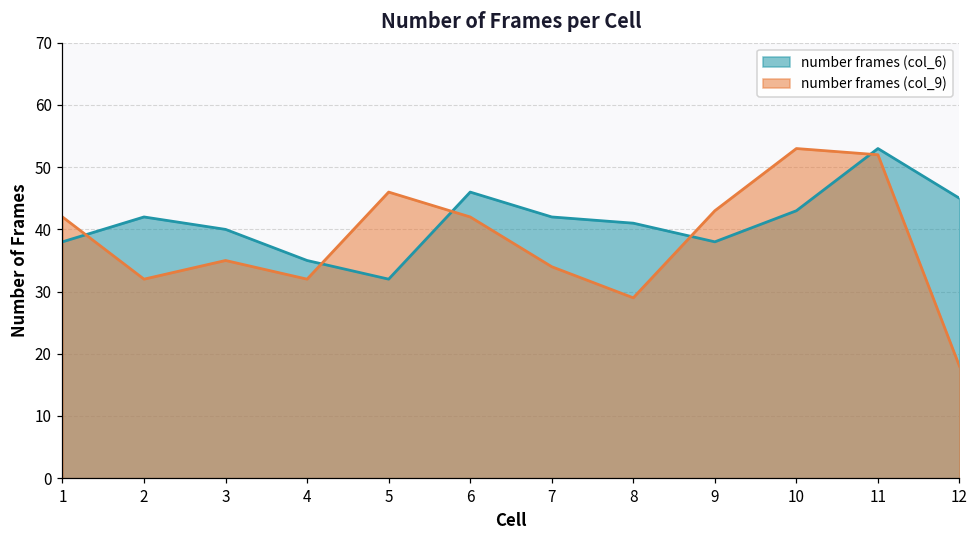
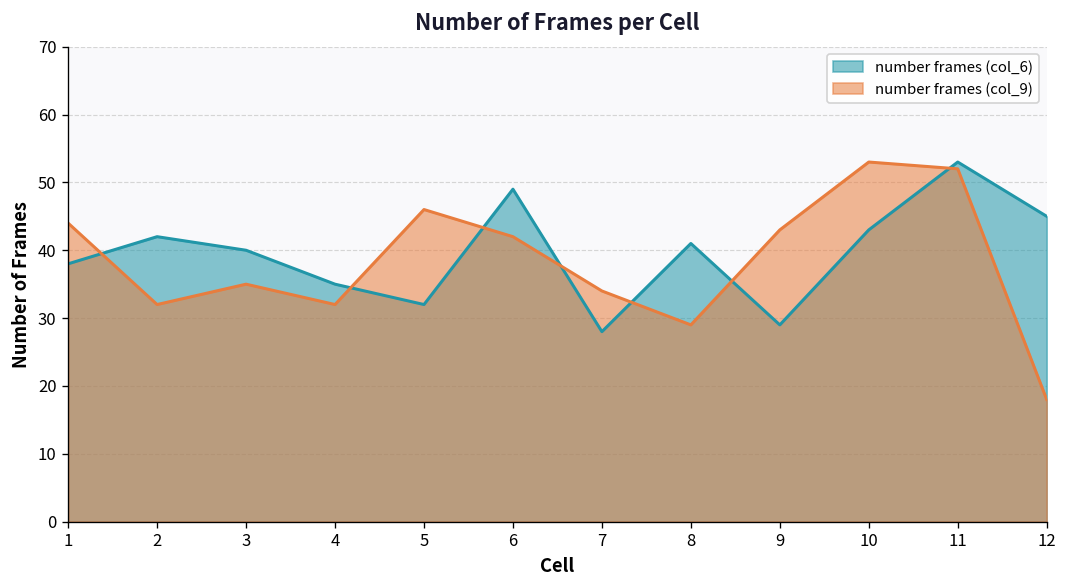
  {
    "number frames (col_6)": {
      "1": 38,
      "2": 42,
      "3": 40,
      "4": 35,
      "5": 32,
-     "6": 46,
-     "7": 42,
+     "6": 49,
+     "7": 28,
      "8": 41,
-     "9": 38,
+     "9": 29,
      "10": 43,
      "11": 53,
      "12": 45
    },
    "number frames (col_9)": {
-     "1": 42,
+     "1": 44,
      "2": 32,
      "3": 35,
      "4": 32,
      "5": 46,
      "6": 42,
      "7": 34,
      "8": 29,
      "9": 43,
      "10": 53,
      "11": 52,
      "12": 18
    }
  }
